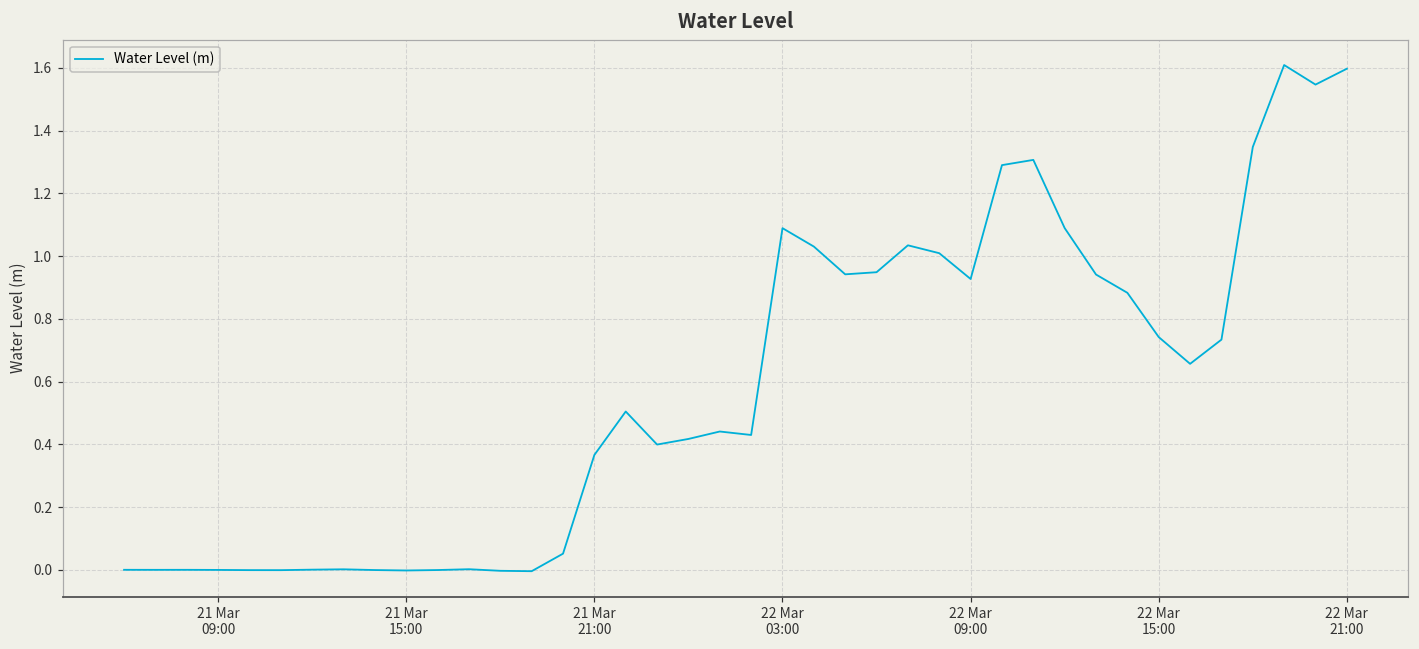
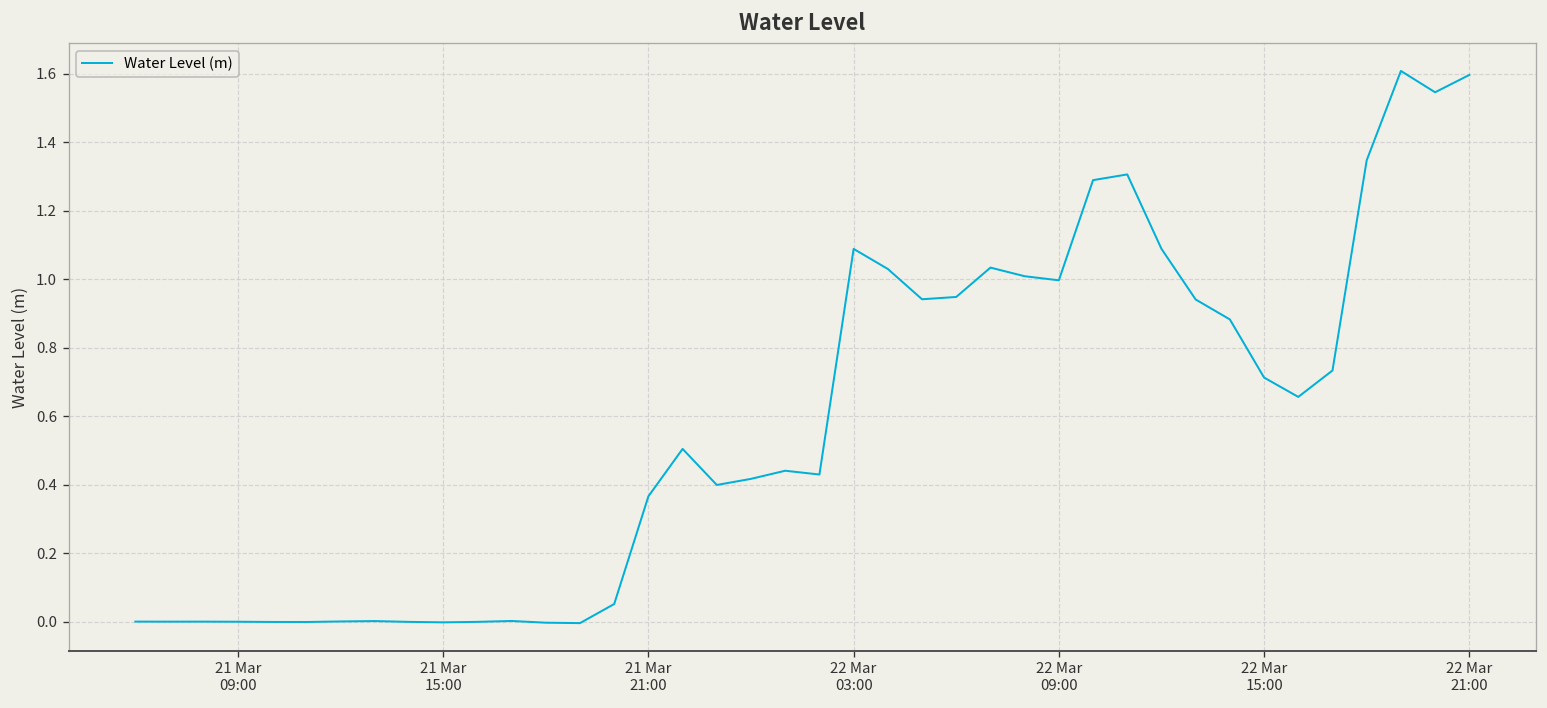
  {
    "21 Mar 09:00": 0.00,
    "21 Mar 15:00": 0.00,
    "21 Mar 21:00": 0.37,
    "22 Mar 03:00": 1.09,
-   "22 Mar 09:00": 0.93,
-   "22 Mar 15:00": 0.74,
+   "22 Mar 09:00": 1.00,
+   "22 Mar 15:00": 0.71,
    "22 Mar 21:00": 1.60
  }
